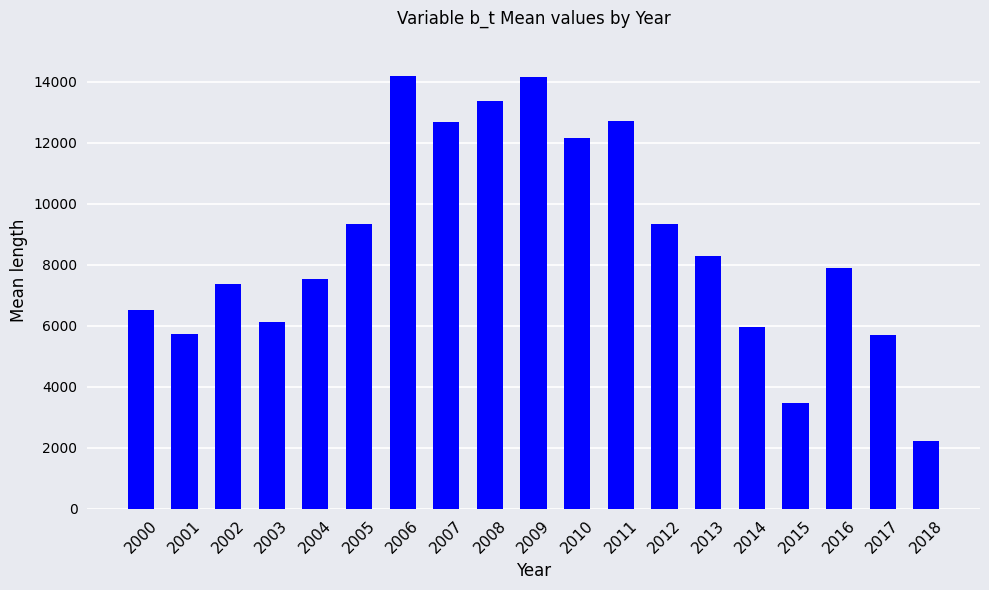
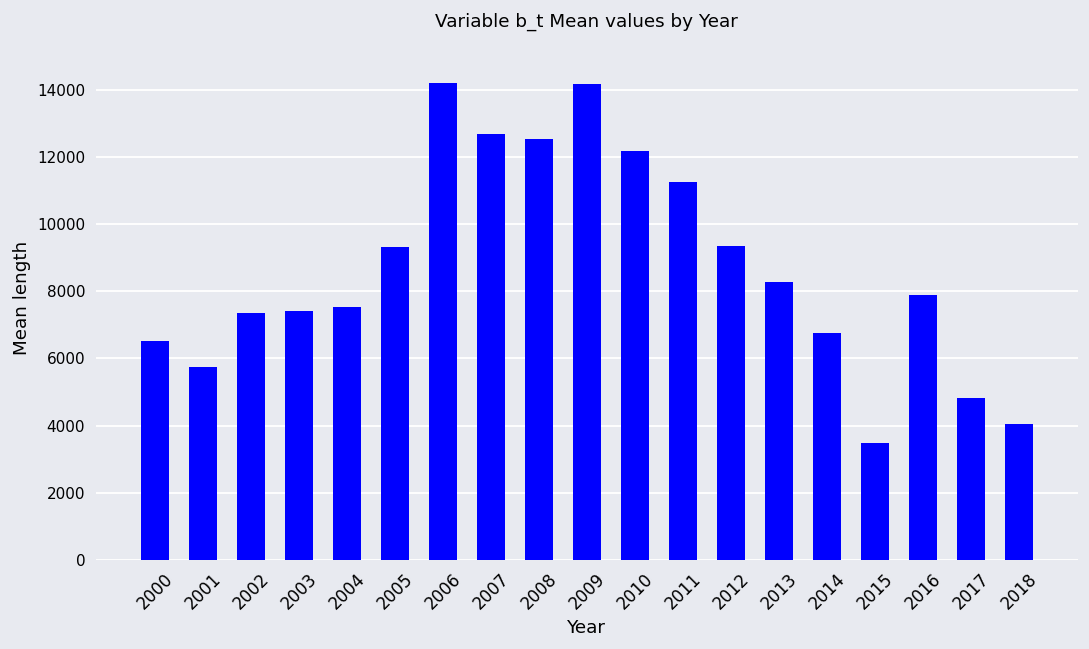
  {
    "2000": 6500,
    "2001": 5700,
    "2002": 7400,
-   "2003": 6100,
+   "2003": 7400,
    "2004": 7500,
    "2005": 9300,
    "2006": 14200,
    "2007": 12700,
-   "2008": 13400,
+   "2008": 12500,
    "2009": 14200,
    "2010": 12200,
-   "2011": 12700,
+   "2011": 11300,
    "2012": 9300,
    "2013": 8300,
-   "2014": 6000,
+   "2014": 6700,
    "2015": 3500,
    "2016": 7900,
-   "2017": 5700,
-   "2018": 2200
+   "2017": 4800,
+   "2018": 4000
  }
